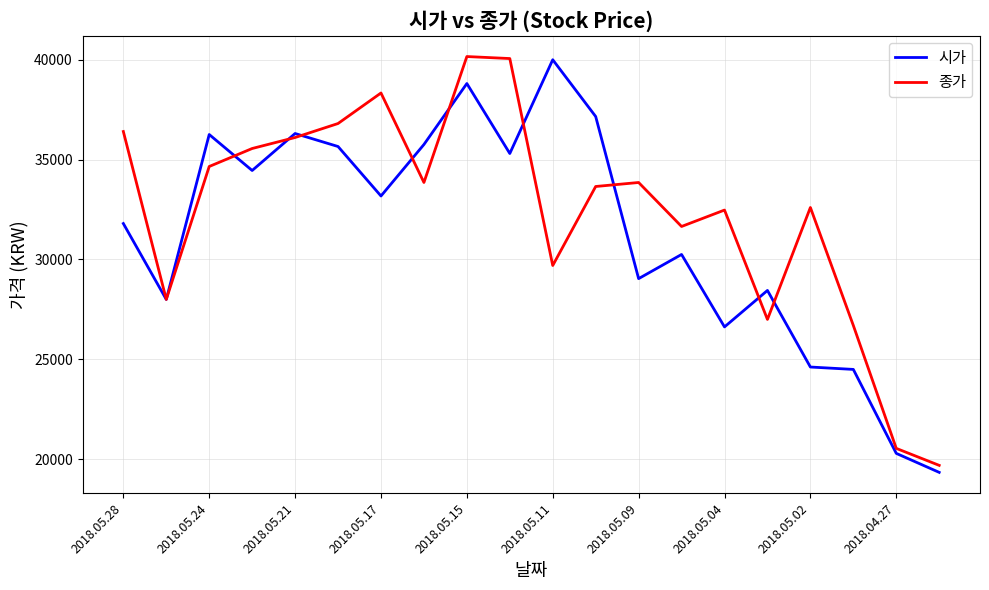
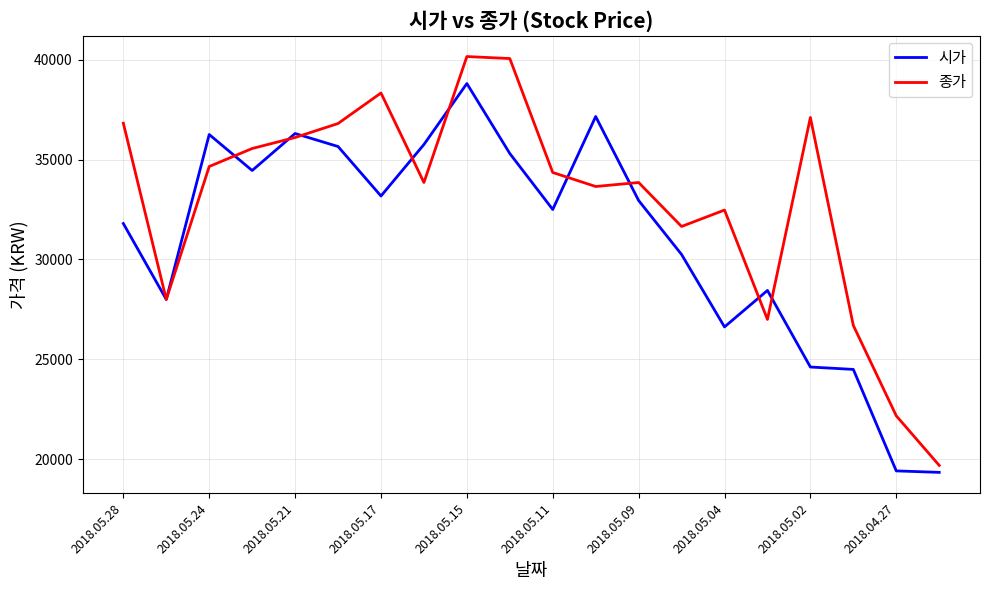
  {
    "시가": {
      "2018.05.28": 31800,
      "2018.05.24": 36300,
      "2018.05.21": 36300,
      "2018.05.17": 33200,
      "2018.05.15": 38800,
-     "2018.05.11": 40000,
-     "2018.05.09": 29000,
+     "2018.05.11": 32500,
+     "2018.05.09": 33000,
      "2018.05.04": 26600,
      "2018.05.02": 24600,
-     "2018.04.27": 20300
+     "2018.04.27": 19400
    },
    "종가": {
-     "2018.05.28": 36400,
+     "2018.05.28": 36800,
      "2018.05.24": 34700,
      "2018.05.21": 36100,
      "2018.05.17": 38300,
      "2018.05.15": 40200,
-     "2018.05.11": 29700,
+     "2018.05.11": 34400,
      "2018.05.09": 33900,
      "2018.05.04": 32500,
-     "2018.05.02": 32600,
-     "2018.04.27": 20600
+     "2018.05.02": 37100,
+     "2018.04.27": 22200
    }
  }
